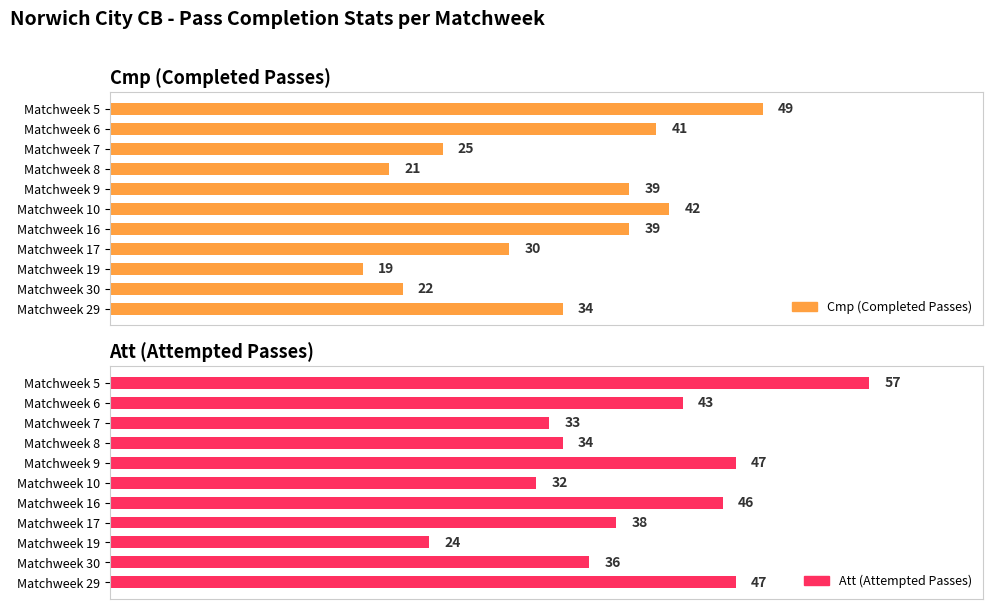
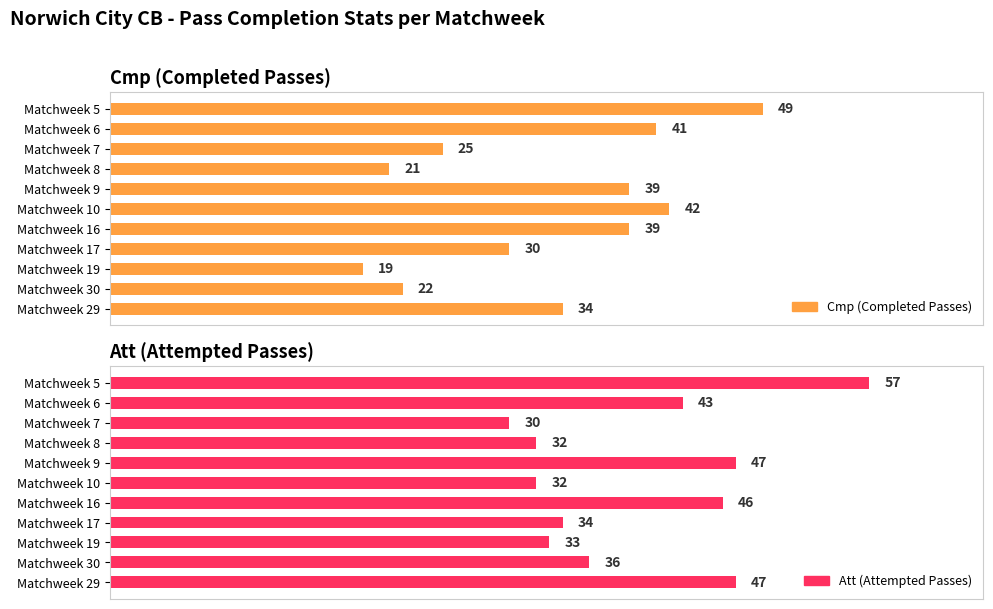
  {
    "Cmp (Completed Passes)": {
      "Matchweek 5": 49,
      "Matchweek 6": 41,
      "Matchweek 7": 25,
      "Matchweek 8": 21,
      "Matchweek 9": 39,
      "Matchweek 10": 42,
      "Matchweek 16": 39,
      "Matchweek 17": 30,
      "Matchweek 19": 19,
      "Matchweek 30": 22,
      "Matchweek 29": 34
    },
    "Att (Attempted Passes)": {
      "Matchweek 5": 57,
      "Matchweek 6": 43,
-     "Matchweek 7": 33,
-     "Matchweek 8": 34,
+     "Matchweek 7": 30,
+     "Matchweek 8": 32,
      "Matchweek 9": 47,
      "Matchweek 10": 32,
      "Matchweek 16": 46,
-     "Matchweek 17": 38,
-     "Matchweek 19": 24,
+     "Matchweek 17": 34,
+     "Matchweek 19": 33,
      "Matchweek 30": 36,
      "Matchweek 29": 47
    }
  }
